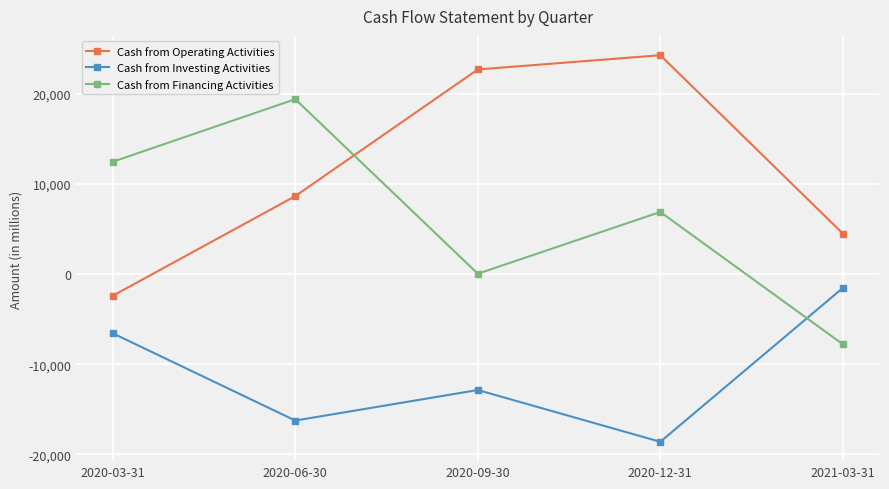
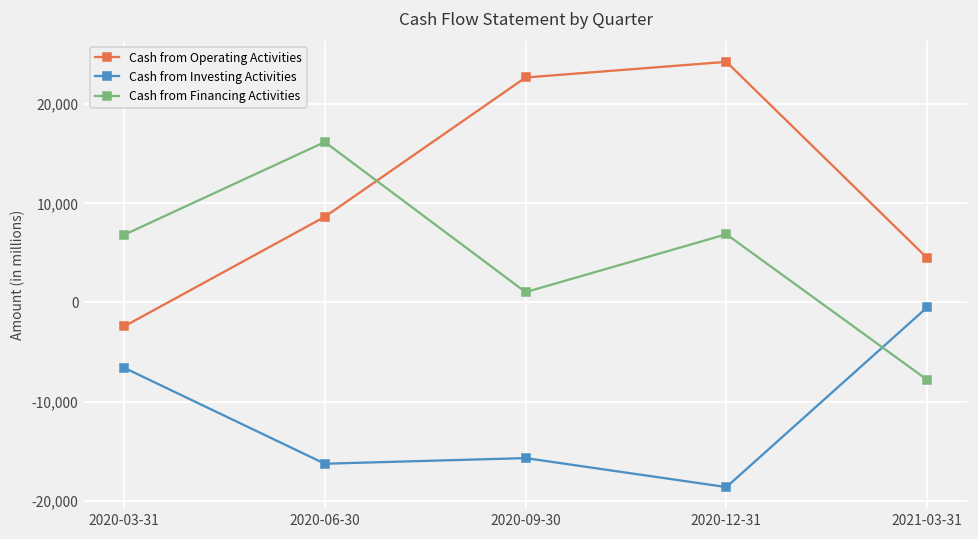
  {
    "Cash from Operating Activities": {
      "2020-03-31": "-2,000",
      "2020-06-30": "9,000",
      "2020-09-30": "23,000",
      "2020-12-31": "24,000",
      "2021-03-31": "4,000"
    },
    "Cash from Investing Activities": {
      "2020-03-31": "-7,000",
      "2020-06-30": "-16,000",
-     "2020-09-30": "-13,000",
+     "2020-09-30": "-16,000",
      "2020-12-31": "-19,000",
-     "2021-03-31": "-2,000"
+     "2021-03-31": "0"
    },
    "Cash from Financing Activities": {
-     "2020-03-31": "12,000",
-     "2020-06-30": "19,000",
-     "2020-09-30": "0",
+     "2020-03-31": "7,000",
+     "2020-06-30": "16,000",
+     "2020-09-30": "1,000",
      "2020-12-31": "7,000",
      "2021-03-31": "-8,000"
    }
  }
